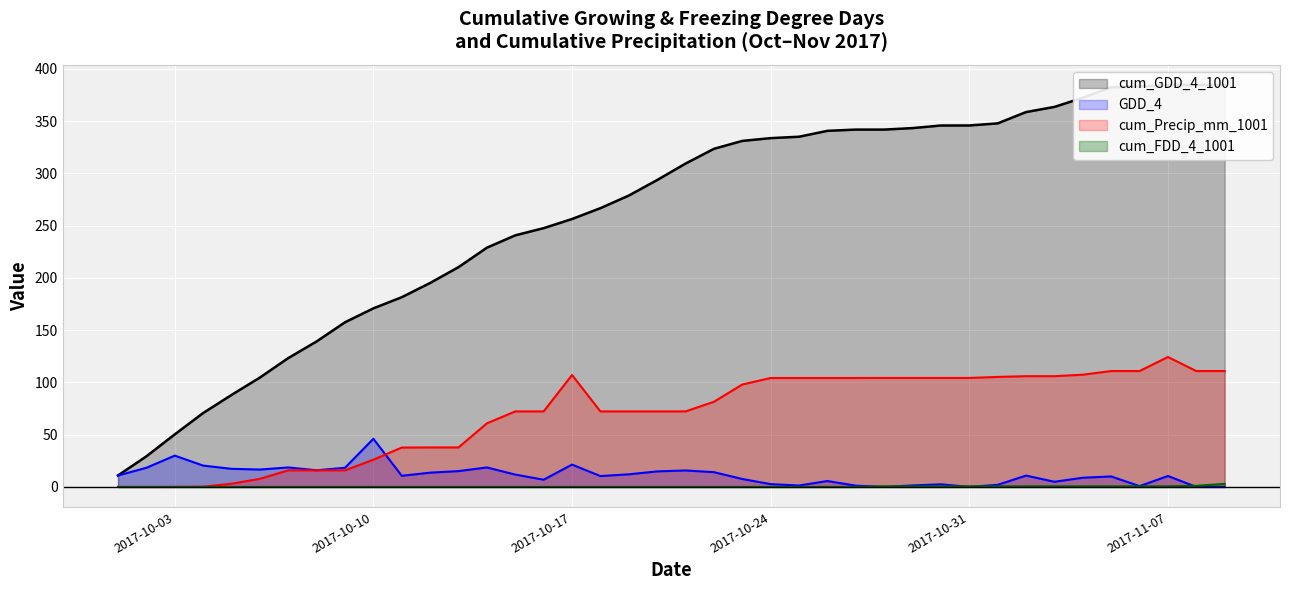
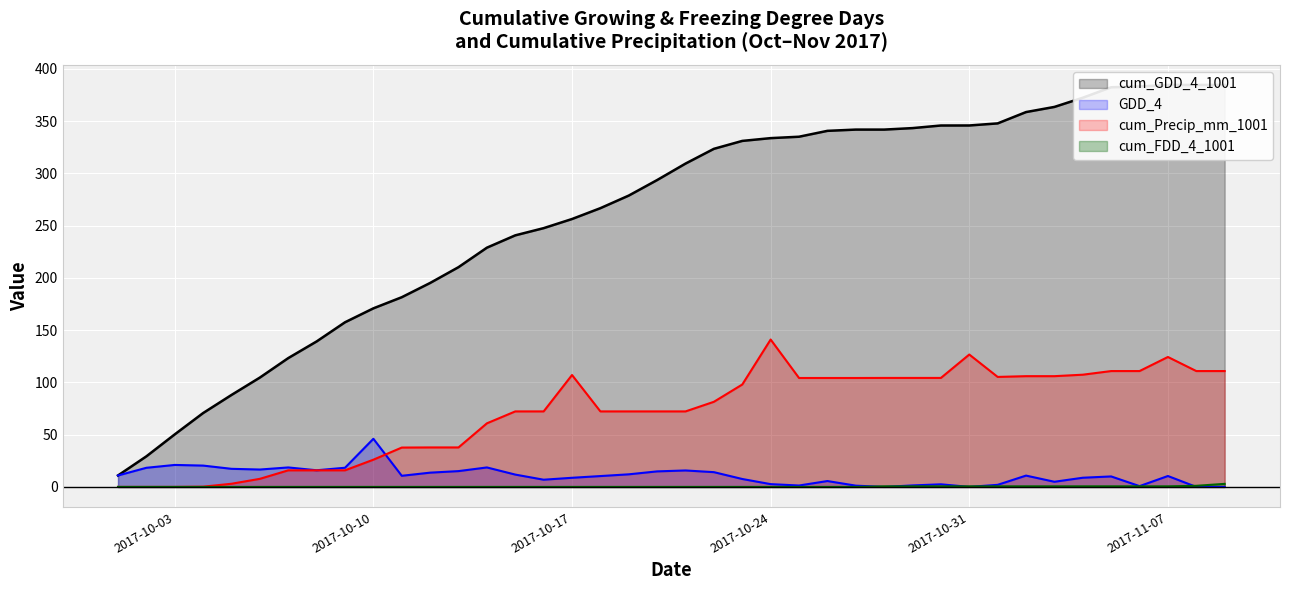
  {
    "GDD_4": {
-     "2017-10-03": 30,
+     "2017-10-03": 21,
      "2017-10-10": 46,
-     "2017-10-17": 21,
+     "2017-10-17": 9,
      "2017-10-24": 3,
      "2017-11-07": 10
    },
    "cum_Precip_mm_1001": {
      "2017-10-10": 26,
      "2017-10-17": 107,
-     "2017-10-24": 104,
-     "2017-10-31": 104,
+     "2017-10-24": 141,
+     "2017-10-31": 127,
      "2017-11-07": 124
    }
  }
